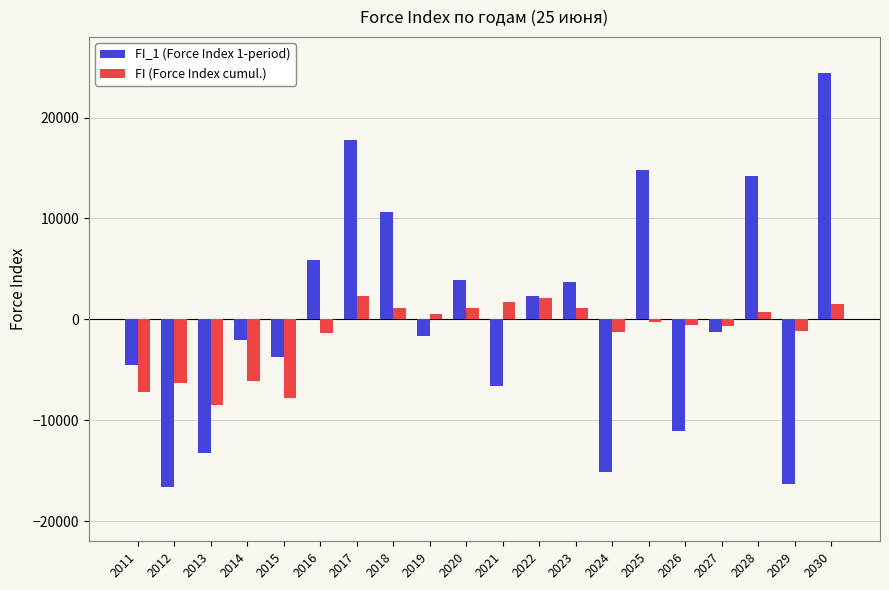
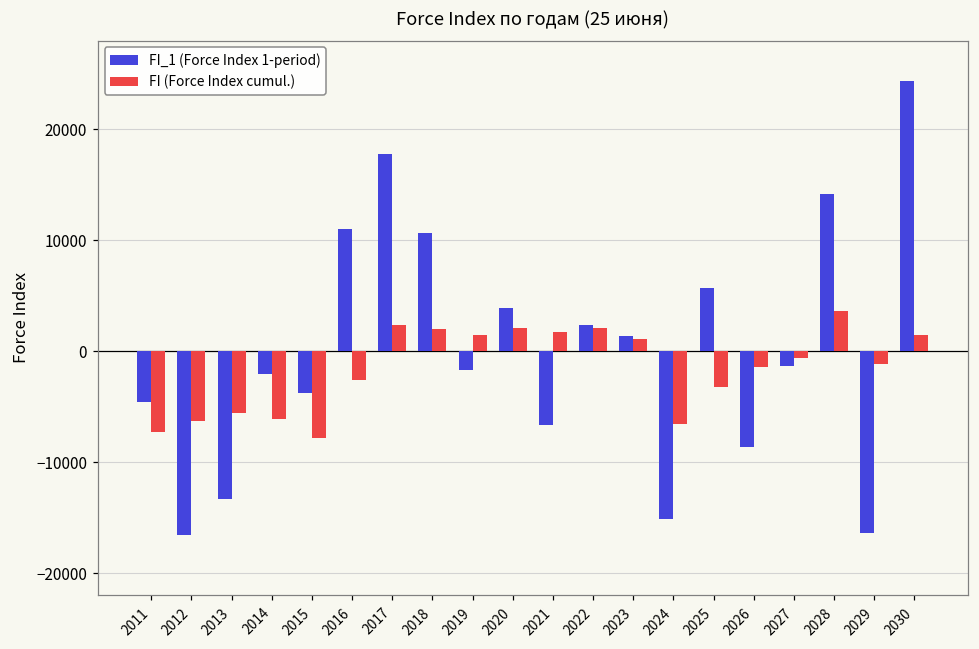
  {
    "FI_1 (Force Index 1-period)": {
      "2011": -4600,
      "2012": -16600,
      "2013": -13300,
      "2014": -2100,
      "2015": -3700,
-     "2016": 5900,
+     "2016": 11000,
      "2017": 17700,
      "2018": 10700,
      "2019": -1700,
      "2020": 3900,
      "2021": -6600,
      "2022": 2300,
-     "2023": 3700,
+     "2023": 1300,
      "2024": -15100,
-     "2025": 14800,
-     "2026": -11000,
+     "2025": 5700,
+     "2026": -8700,
      "2027": -1300,
      "2028": 14200,
      "2029": -16400,
      "2030": 24400
    },
    "FI (Force Index cumul.)": {
      "2011": -7200,
      "2012": -6300,
-     "2013": -8500,
+     "2013": -5500,
      "2014": -6100,
      "2015": -7800,
-     "2016": -1400,
+     "2016": -2600,
      "2017": 2300,
-     "2018": 1200,
-     "2019": 600,
-     "2020": 1100,
+     "2018": 2000,
+     "2019": 1500,
+     "2020": 2100,
      "2021": 1700,
      "2022": 2100,
      "2023": 1100,
-     "2024": -1200,
-     "2025": -200,
-     "2026": -500,
+     "2024": -6600,
+     "2025": -3300,
+     "2026": -1400,
      "2027": -600,
-     "2028": 700,
+     "2028": 3600,
      "2029": -1200,
      "2030": 1500
    }
  }
